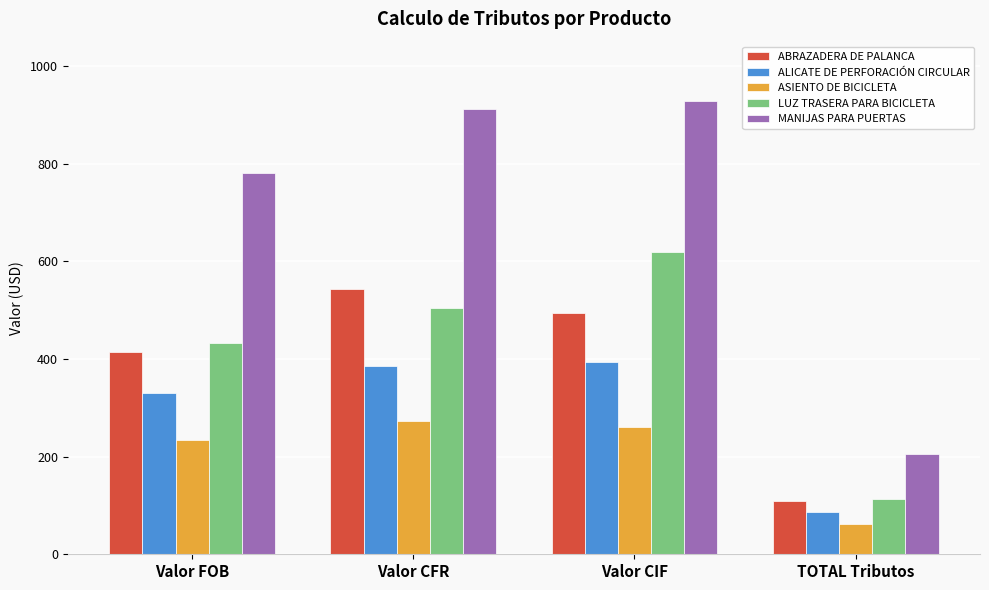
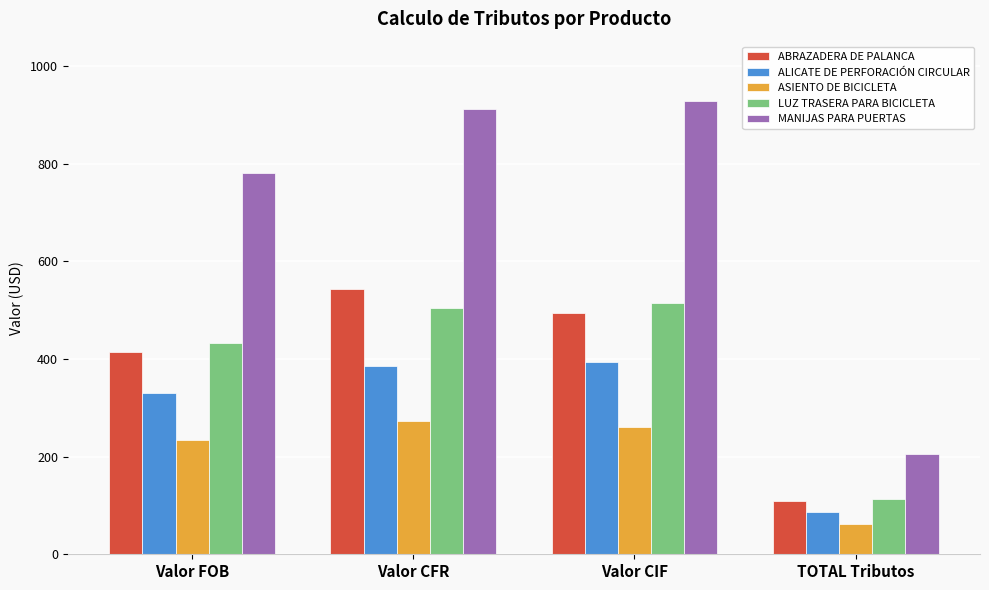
  {
    "ABRAZADERA DE PALANCA": {
      "Valor FOB": 420,
      "Valor CFR": 540,
      "Valor CIF": 490,
      "TOTAL Tributos": 110
    },
    "ALICATE DE PERFORACIÓN CIRCULAR": {
      "Valor FOB": 330,
      "Valor CFR": 390,
      "Valor CIF": 390,
      "TOTAL Tributos": 90
    },
    "ASIENTO DE BICICLETA": {
      "Valor FOB": 230,
      "Valor CFR": 270,
      "Valor CIF": 260,
      "TOTAL Tributos": 60
    },
    "LUZ TRASERA PARA BICICLETA": {
      "Valor FOB": 430,
      "Valor CFR": 500,
-     "Valor CIF": 620,
+     "Valor CIF": 510,
      "TOTAL Tributos": 110
    },
    "MANIJAS PARA PUERTAS": {
      "Valor FOB": 780,
      "Valor CFR": 910,
      "Valor CIF": 930,
      "TOTAL Tributos": 210
    }
  }
